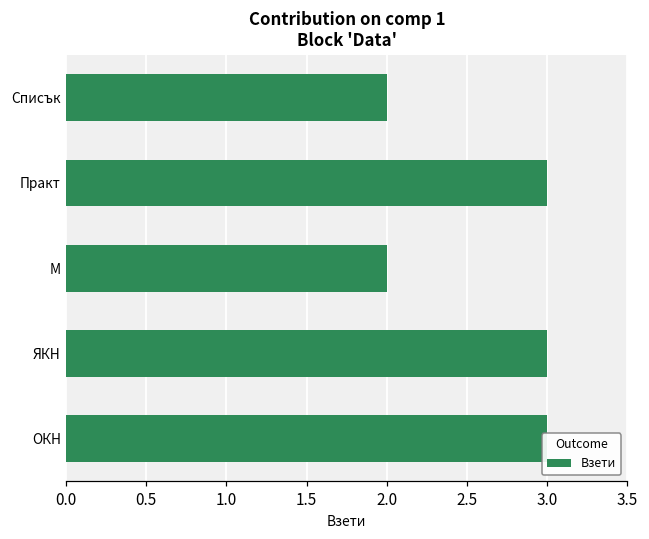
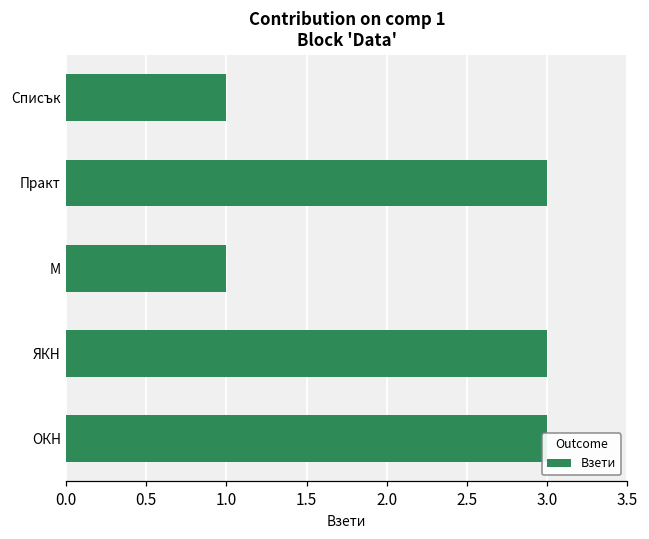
  {
-   "Списък": 2,
+   "Списък": 1,
    "Практ": 3,
-   "М": 2,
+   "М": 1,
    "ЯКН": 3
  }
